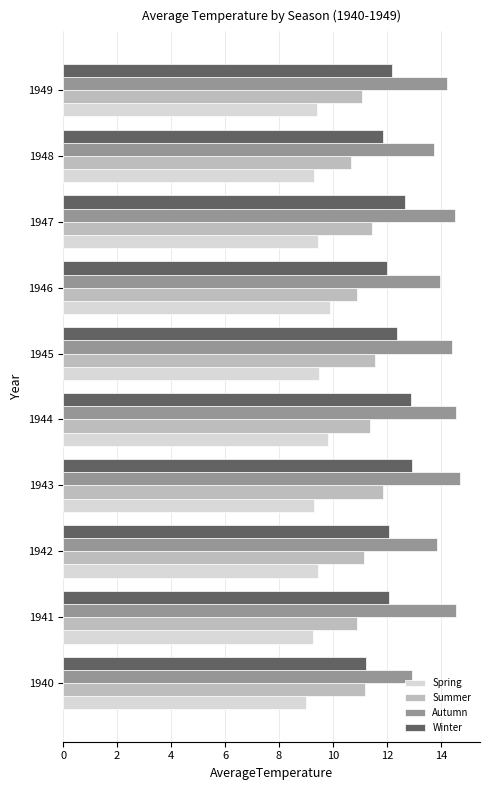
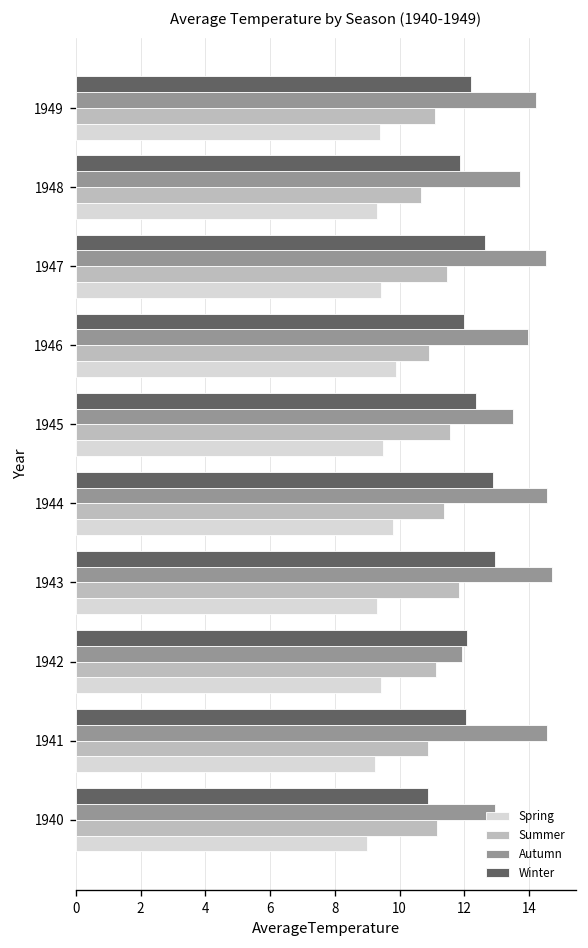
  {
    "Autumn": {
      "1949": 14.2,
      "1948": 13.7,
      "1947": 14.5,
      "1946": 14.0,
-     "1945": 14.4,
+     "1945": 13.5,
      "1944": 14.5,
      "1943": 14.7,
-     "1942": 13.9,
+     "1942": 11.9,
      "1941": 14.5,
      "1940": 12.9
    },
    "Winter": {
      "1949": 12.2,
      "1948": 11.9,
      "1947": 12.7,
      "1946": 12.0,
      "1945": 12.4,
      "1944": 12.9,
      "1943": 12.9,
      "1942": 12.1,
      "1941": 12.1,
-     "1940": 11.2
+     "1940": 10.9
    }
  }
